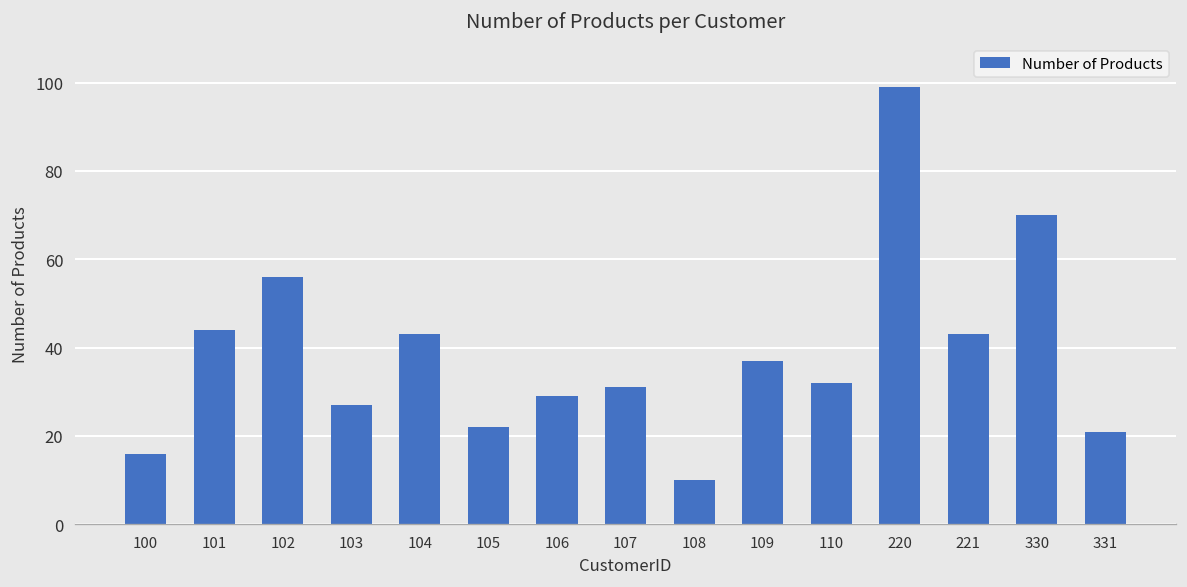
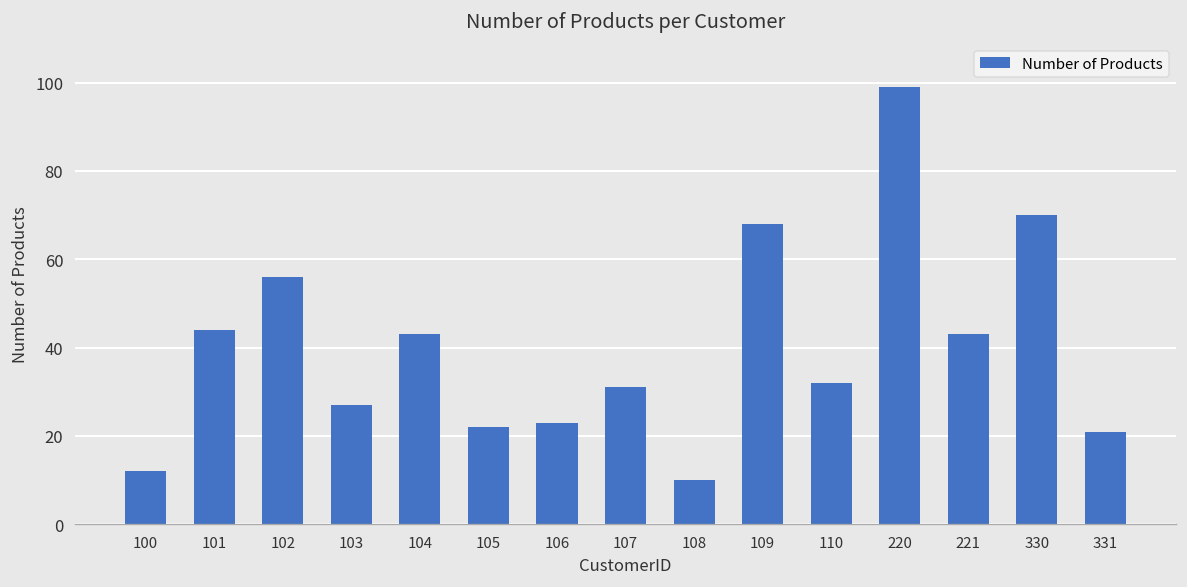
  {
-   "100": 16,
+   "100": 12,
    "101": 44,
    "102": 56,
    "103": 27,
    "104": 43,
    "105": 22,
-   "106": 29,
+   "106": 23,
    "107": 31,
    "108": 10,
-   "109": 37,
+   "109": 68,
    "110": 32,
    "220": 99,
    "221": 43,
    "330": 70,
    "331": 21
  }
